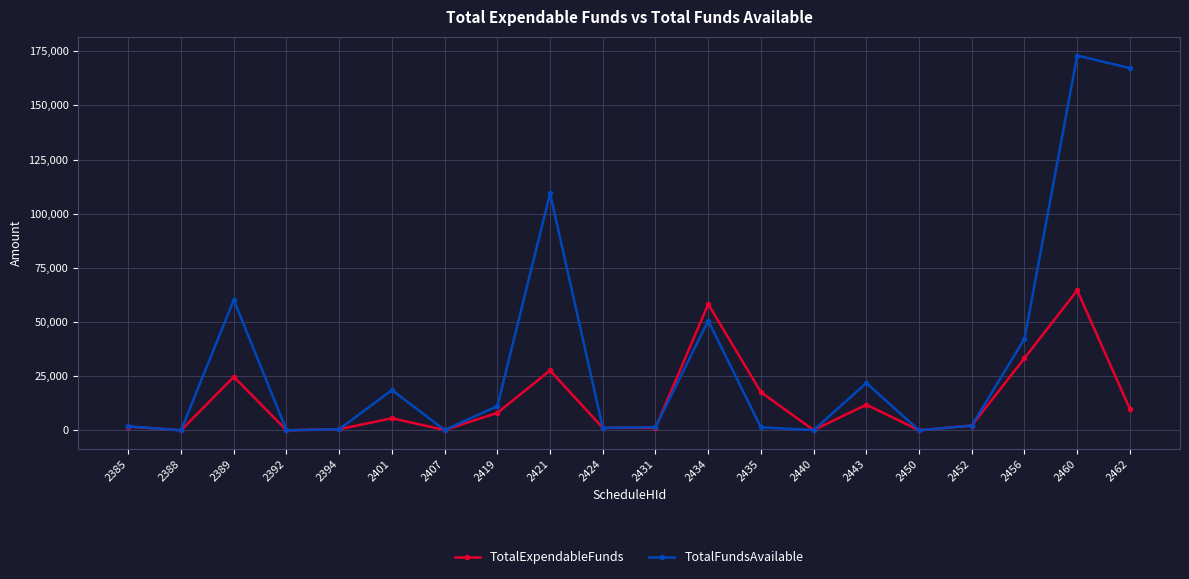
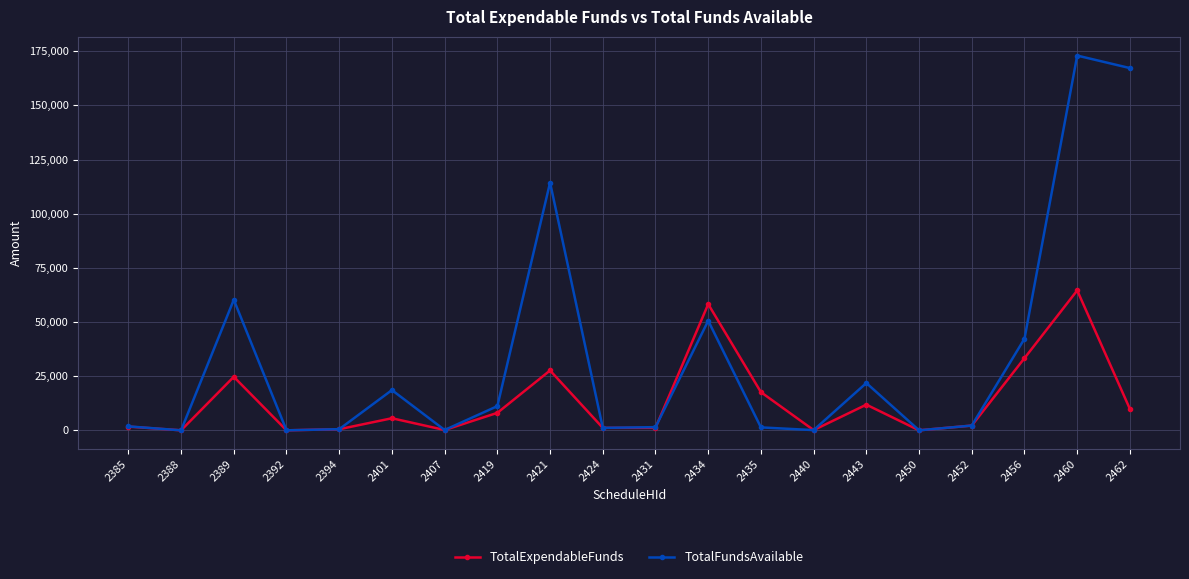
  {
    "TotalExpendableFunds": {
      "2389": "25,000",
      "2401": "6,000",
      "2419": "8,000",
      "2421": "28,000",
      "2434": "58,000",
      "2435": "18,000",
      "2443": "12,000",
      "2456": "33,000",
      "2460": "65,000",
      "2462": "10,000"
    },
    "TotalFundsAvailable": {
      "2389": "60,000",
      "2401": "19,000",
      "2419": "11,000",
-     "2421": "109,000",
+     "2421": "114,000",
      "2434": "51,000",
      "2435": "1,000",
      "2443": "22,000",
      "2456": "42,000",
      "2460": "173,000",
      "2462": "167,000"
    }
  }
